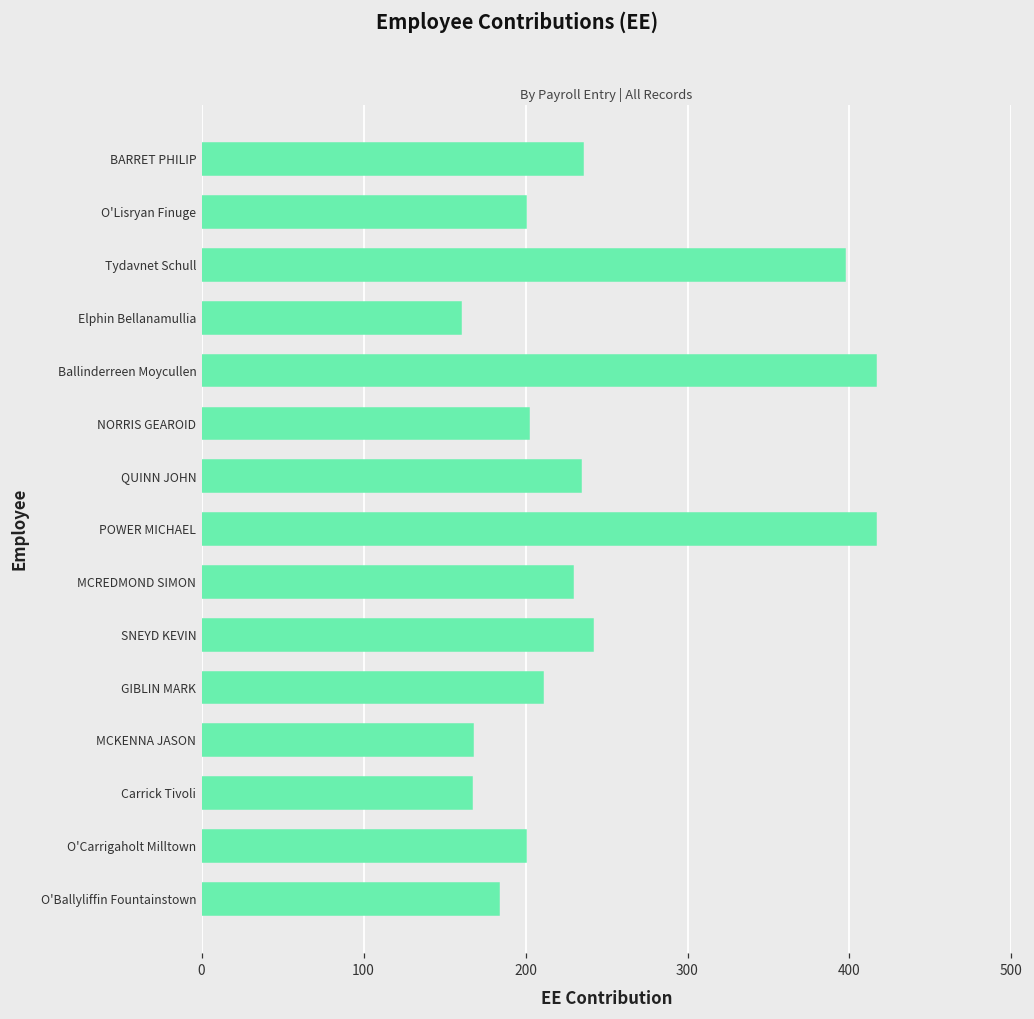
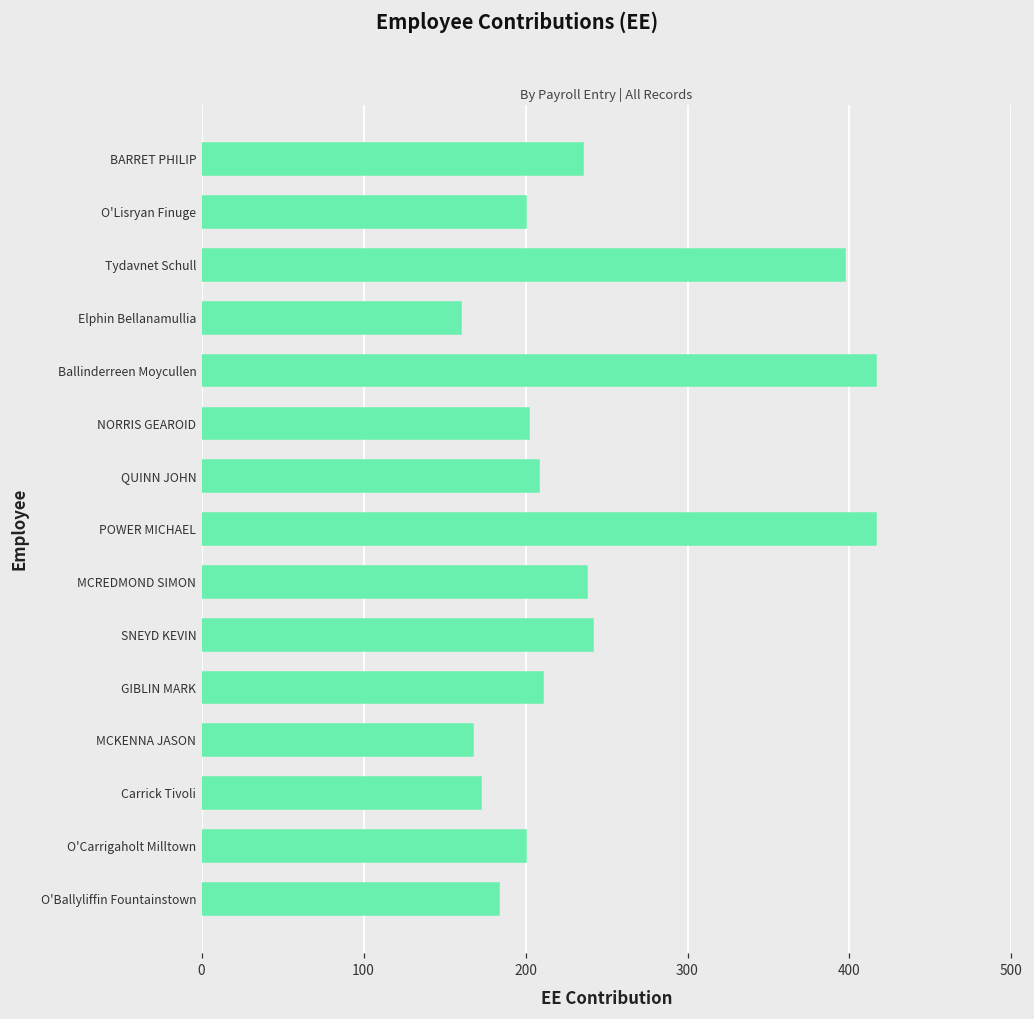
  {
    "BARRET PHILIP": 235,
    "O'Lisryan Finuge": 200,
    "Tydavnet Schull": 397,
    "Elphin Bellanamullia": 160,
    "Ballinderreen Moycullen": 417,
    "NORRIS GEAROID": 202,
-   "QUINN JOHN": 234,
+   "QUINN JOHN": 208,
    "POWER MICHAEL": 417,
-   "MCREDMOND SIMON": 229,
+   "MCREDMOND SIMON": 238,
    "SNEYD KEVIN": 242,
    "GIBLIN MARK": 211,
    "MCKENNA JASON": 167,
-   "Carrick Tivoli": 167,
+   "Carrick Tivoli": 172,
    "O'Carrigaholt Milltown": 200,
    "O'Ballyliffin Fountainstown": 183
  }
